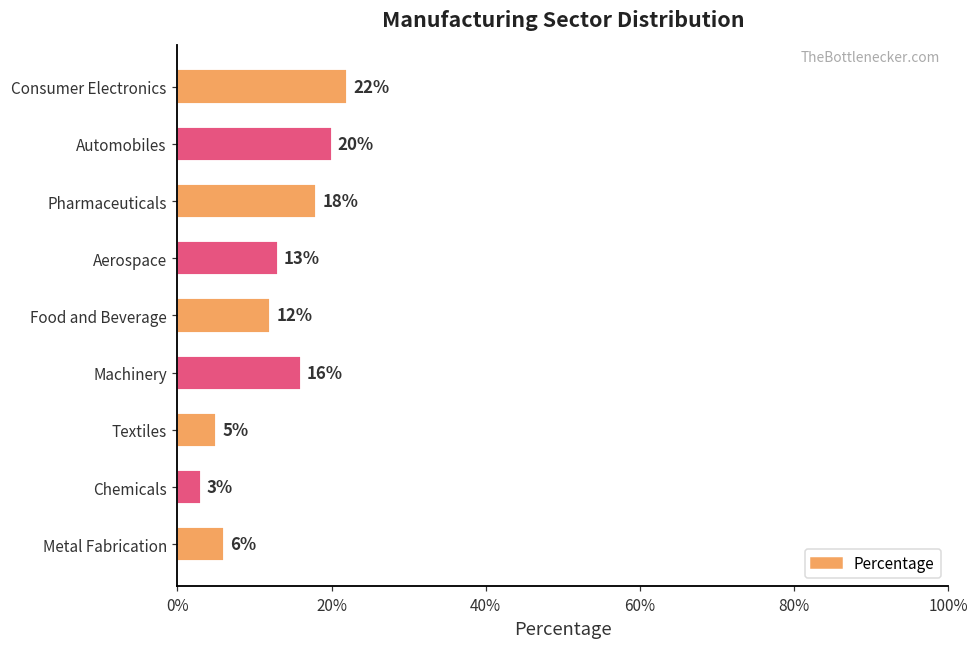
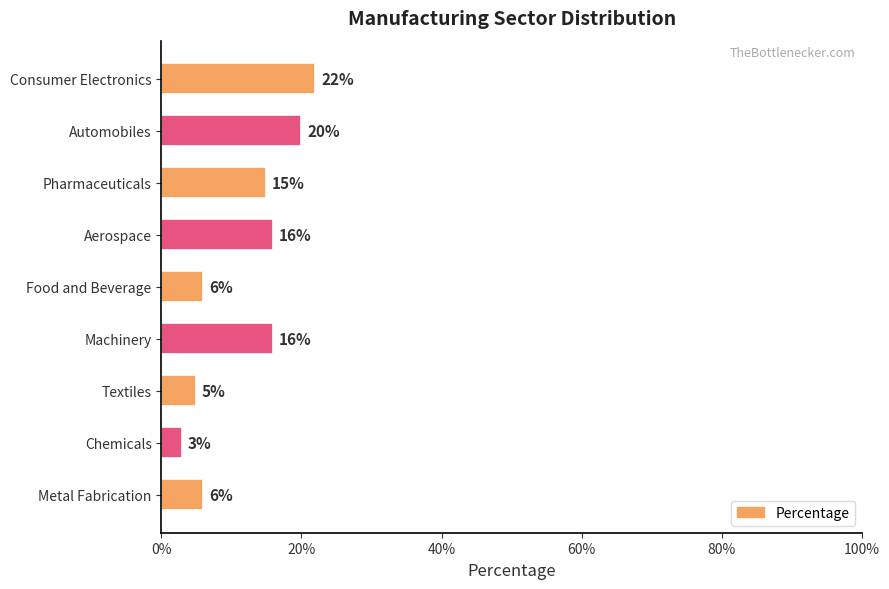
  {
    "Consumer Electronics": "22%",
    "Automobiles": "20%",
-   "Pharmaceuticals": "18%",
-   "Aerospace": "13%",
-   "Food and Beverage": "12%",
+   "Pharmaceuticals": "15%",
+   "Aerospace": "16%",
+   "Food and Beverage": "6%",
    "Machinery": "16%",
    "Textiles": "5%",
    "Chemicals": "3%",
    "Metal Fabrication": "6%"
  }
